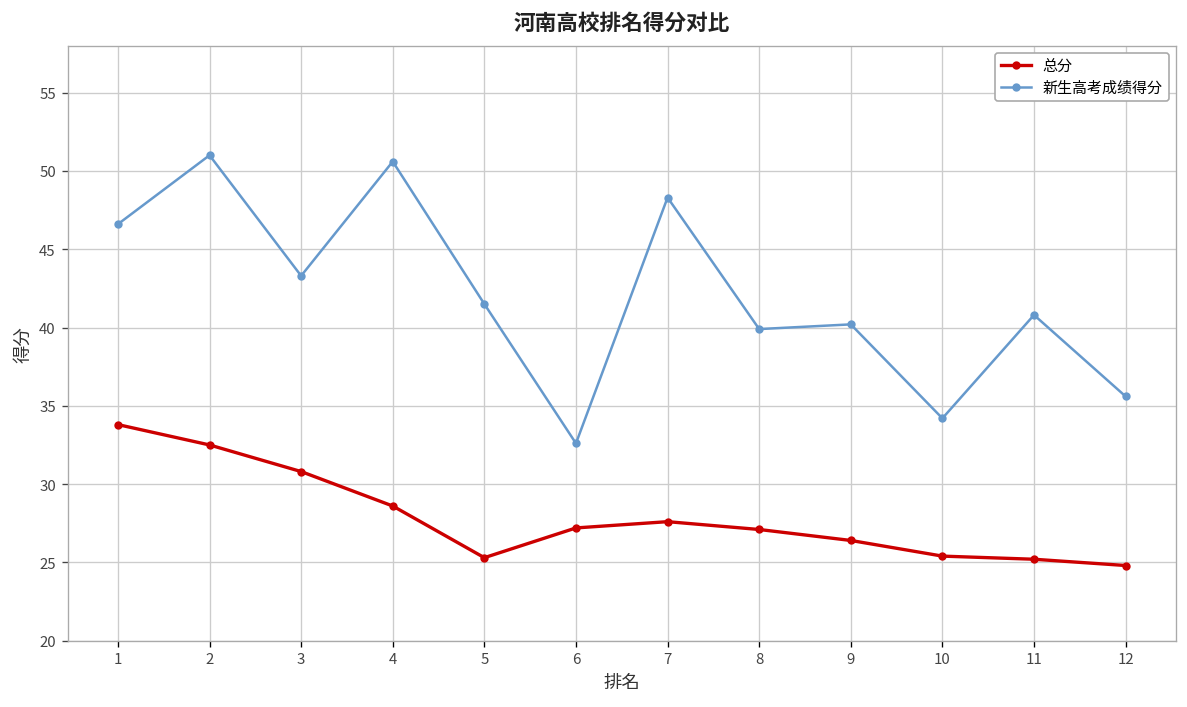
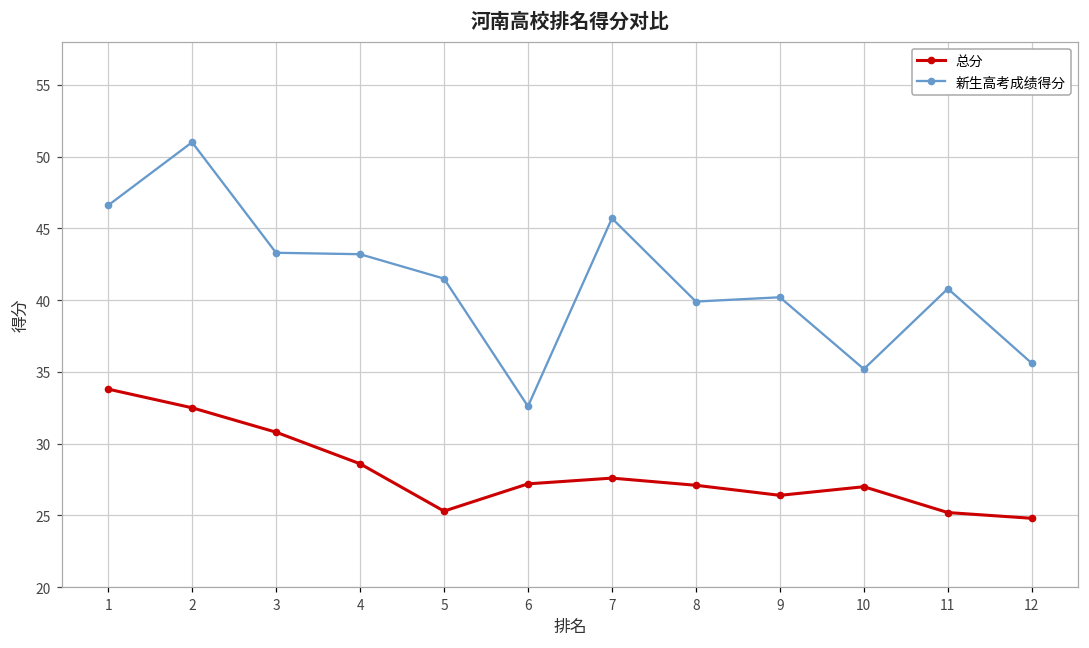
  {
    "总分": {
      "1": 33.8,
      "2": 32.5,
      "3": 30.8,
      "4": 28.6,
      "5": 25.3,
      "6": 27.2,
      "7": 27.6,
      "8": 27.1,
      "9": 26.4,
-     "10": 25.4,
+     "10": 27.0,
      "11": 25.2,
      "12": 24.8
    },
    "新生高考成绩得分": {
      "1": 46.6,
      "2": 51.0,
      "3": 43.3,
-     "4": 50.6,
+     "4": 43.2,
      "5": 41.5,
      "6": 32.6,
-     "7": 48.3,
+     "7": 45.7,
      "8": 39.9,
      "9": 40.2,
-     "10": 34.2,
+     "10": 35.2,
      "11": 40.8,
      "12": 35.6
    }
  }
